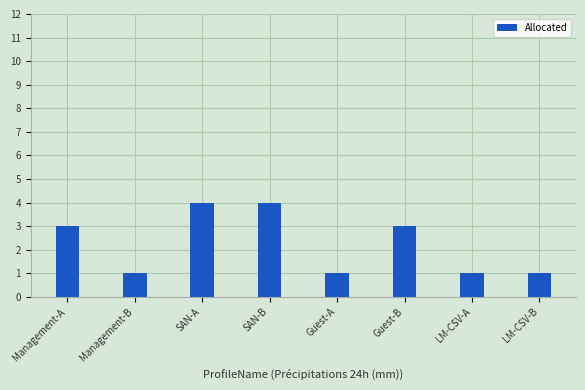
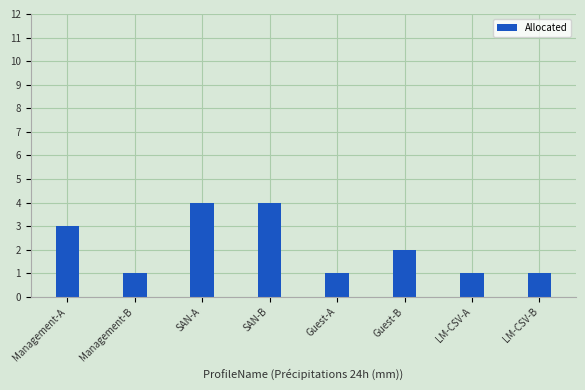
  {
    "Management-A": 3,
    "Management-B": 1,
    "SAN-A": 4,
    "SAN-B": 4,
    "Guest-A": 1,
-   "Guest-B": 3,
+   "Guest-B": 2,
    "LM-CSV-A": 1,
    "LM-CSV-B": 1
  }
